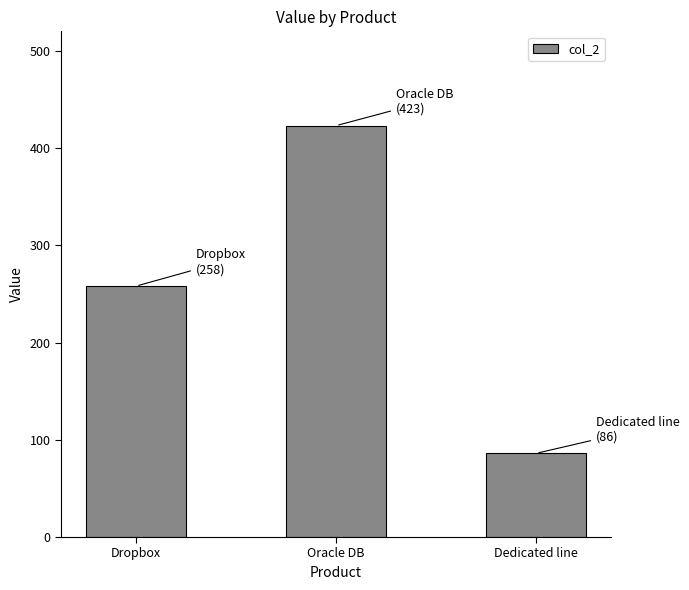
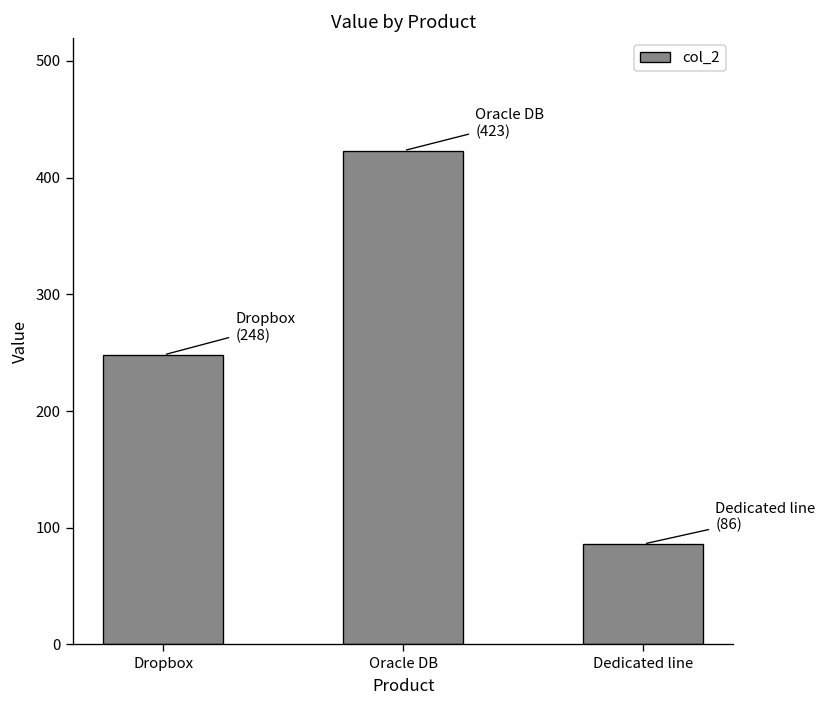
  {
-   "Dropbox": "(258)",
+   "Dropbox": "(248)",
    "Oracle DB": "(423)",
    "Dedicated line": "(86)"
  }
